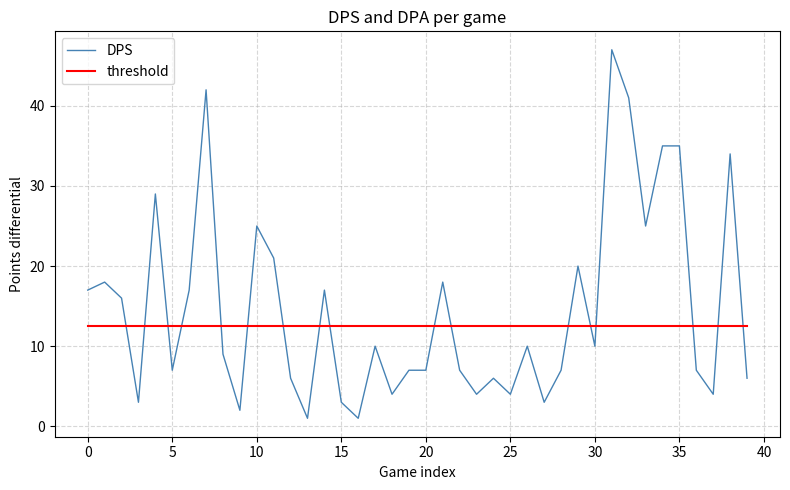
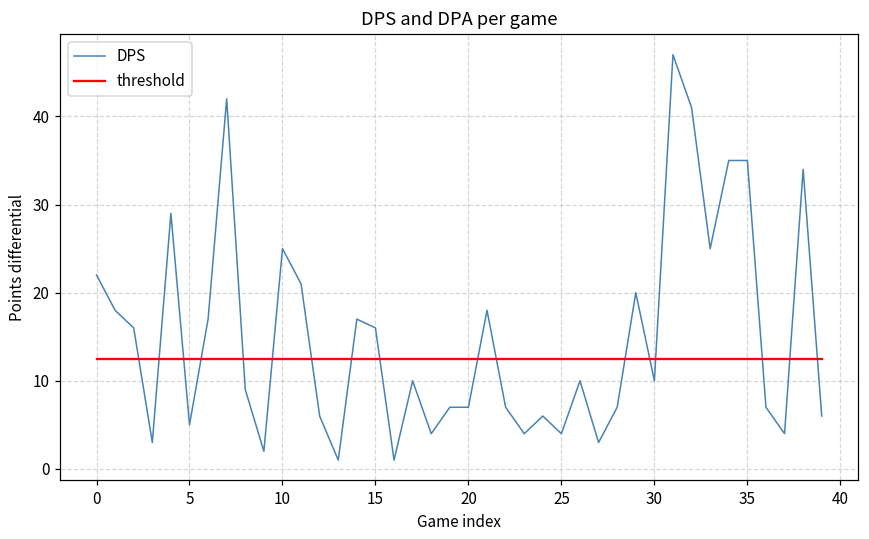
  {
    "DPS": {
-     "0": 17,
-     "5": 7,
+     "0": 22,
+     "5": 5,
      "10": 25,
-     "15": 3,
+     "15": 16,
      "20": 7,
      "25": 4,
      "30": 10,
      "35": 35
    },
    "threshold": {
      "0": 13,
      "5": 13,
      "10": 13,
      "15": 13,
      "20": 13,
      "25": 13,
      "30": 13,
      "35": 13
    }
  }
